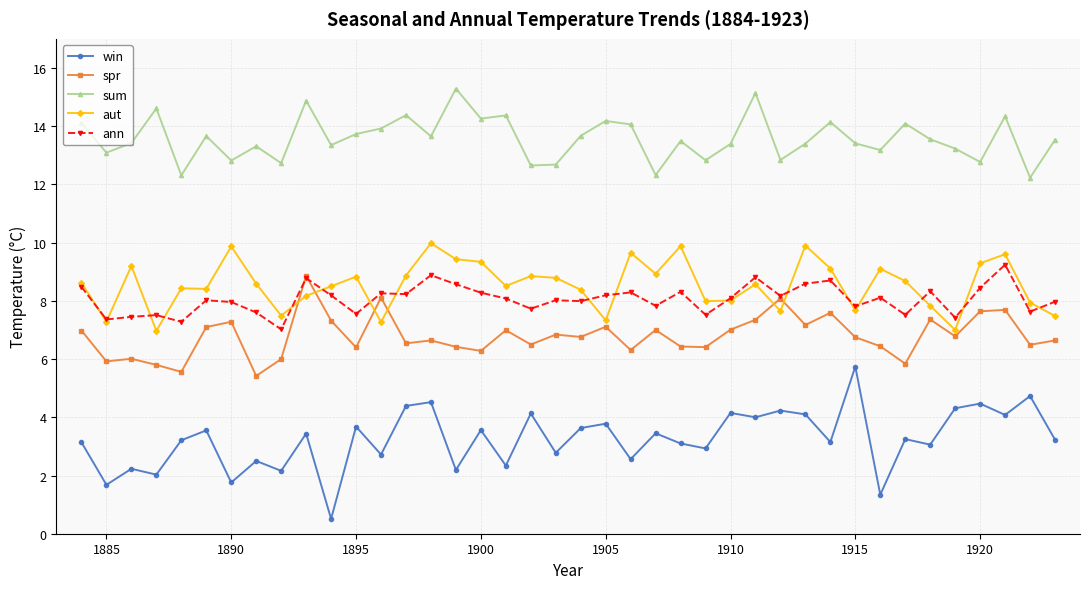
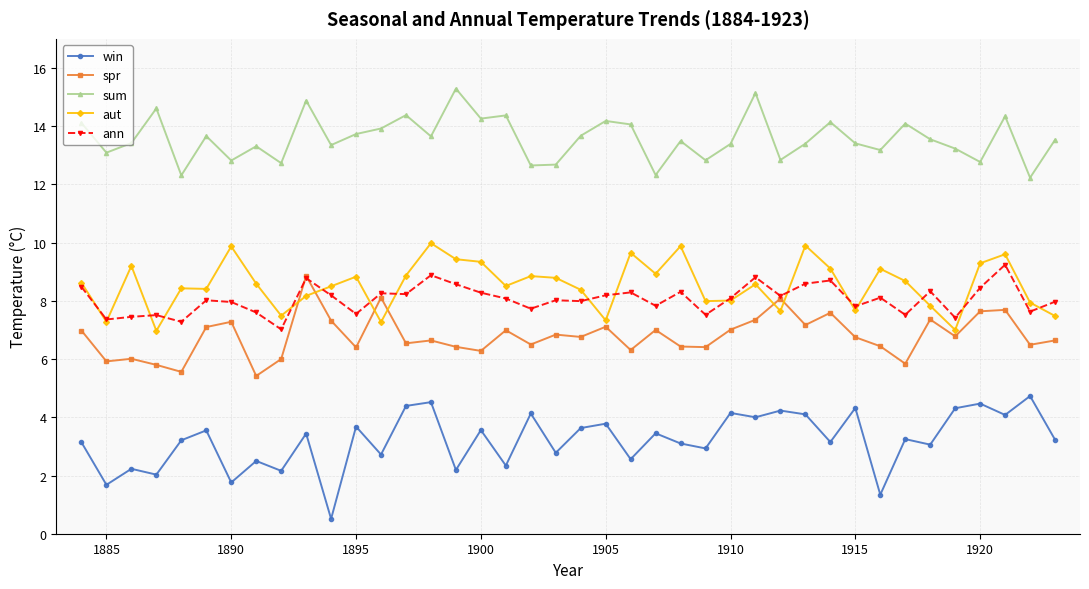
  {
    "win": {
      "1885": 1.7,
      "1890": 1.8,
      "1895": 3.7,
      "1900": 3.6,
      "1905": 3.8,
      "1910": 4.2,
-     "1915": 5.7,
+     "1915": 4.3,
      "1920": 4.5
    },
    "spr": {
      "1885": 5.9,
      "1890": 7.3,
      "1895": 6.4,
      "1900": 6.3,
      "1905": 7.1,
      "1910": 7.0,
      "1915": 6.8,
      "1920": 7.6
    },
    "sum": {
      "1885": 13.1,
      "1890": 12.8,
      "1895": 13.7,
      "1900": 14.3,
      "1905": 14.2,
      "1910": 13.4,
      "1915": 13.4,
      "1920": 12.8
    },
    "aut": {
      "1890": 9.9,
      "1895": 8.8,
      "1900": 9.3,
      "1905": 7.3,
      "1915": 7.7,
      "1920": 9.3
    },
    "ann": {
      "1890": 8.0,
      "1895": 7.6,
      "1900": 8.3,
      "1905": 8.2,
      "1915": 7.8,
      "1920": 8.5
    }
  }
